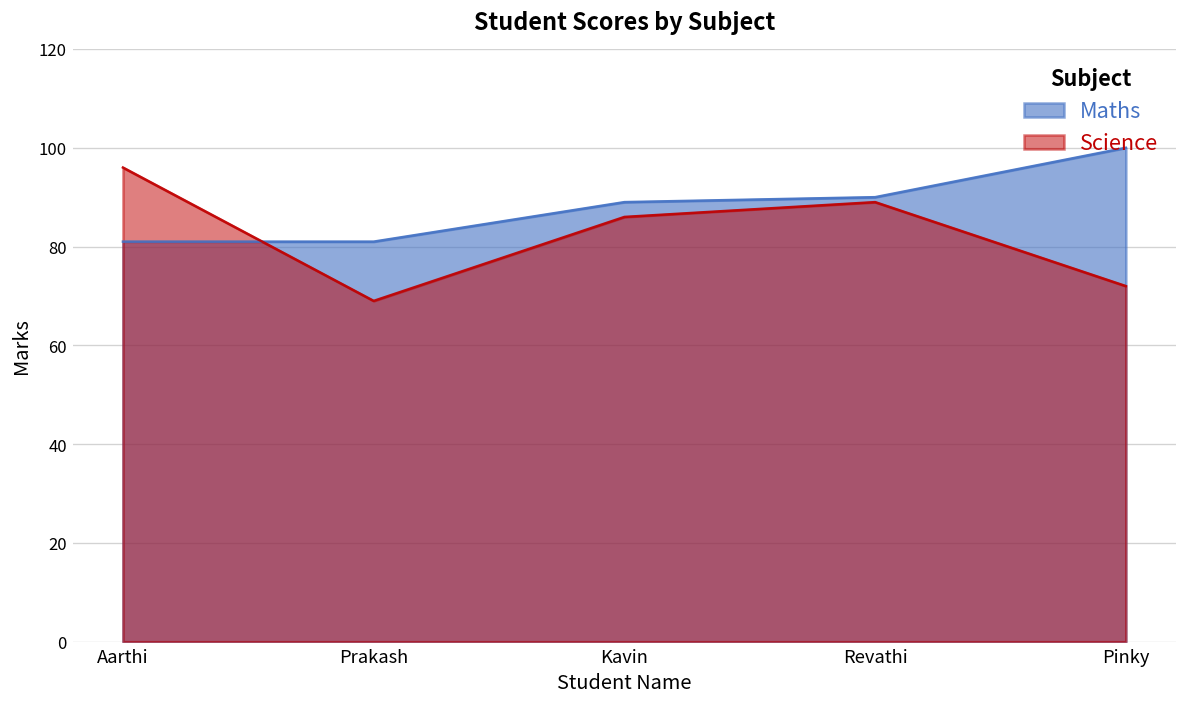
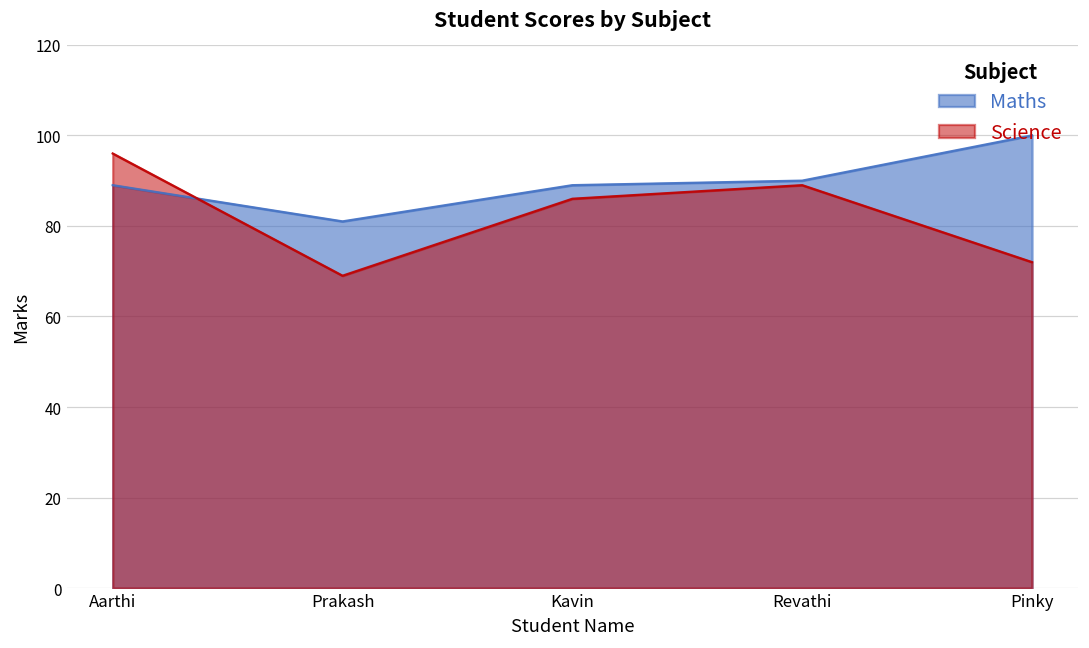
  {
    "Maths": {
-     "Aarthi": 81,
+     "Aarthi": 89,
      "Prakash": 81,
      "Kavin": 89,
      "Revathi": 90,
      "Pinky": 100
    },
    "Science": {
      "Aarthi": 96,
      "Prakash": 69,
      "Kavin": 86,
      "Revathi": 89,
      "Pinky": 72
    }
  }
